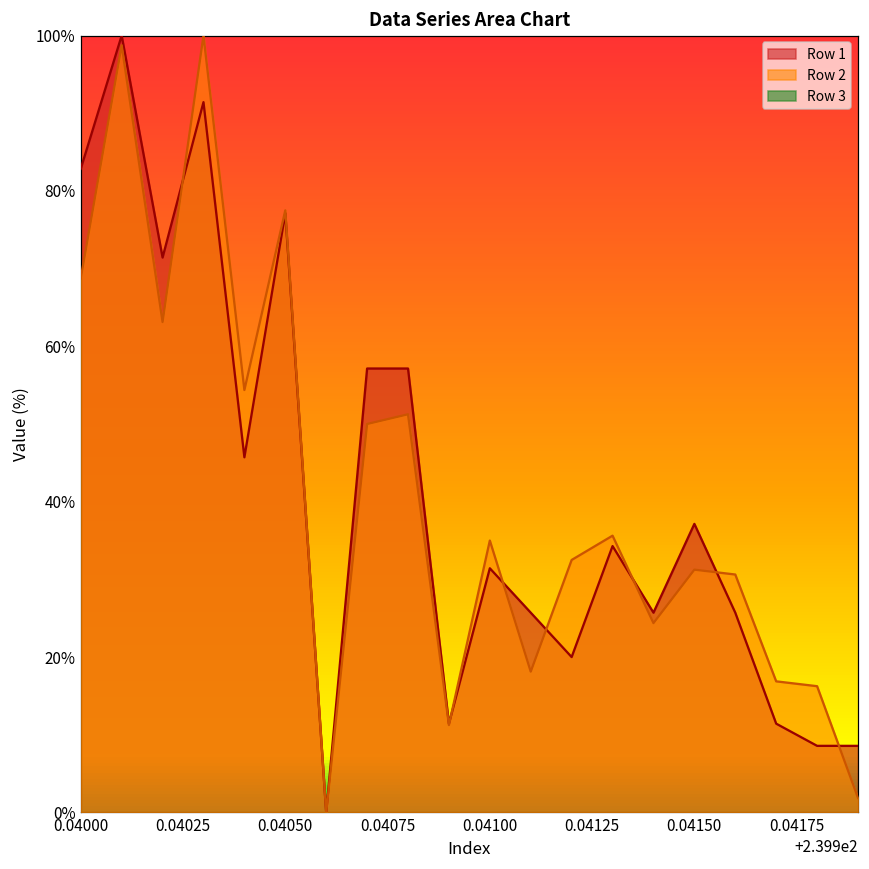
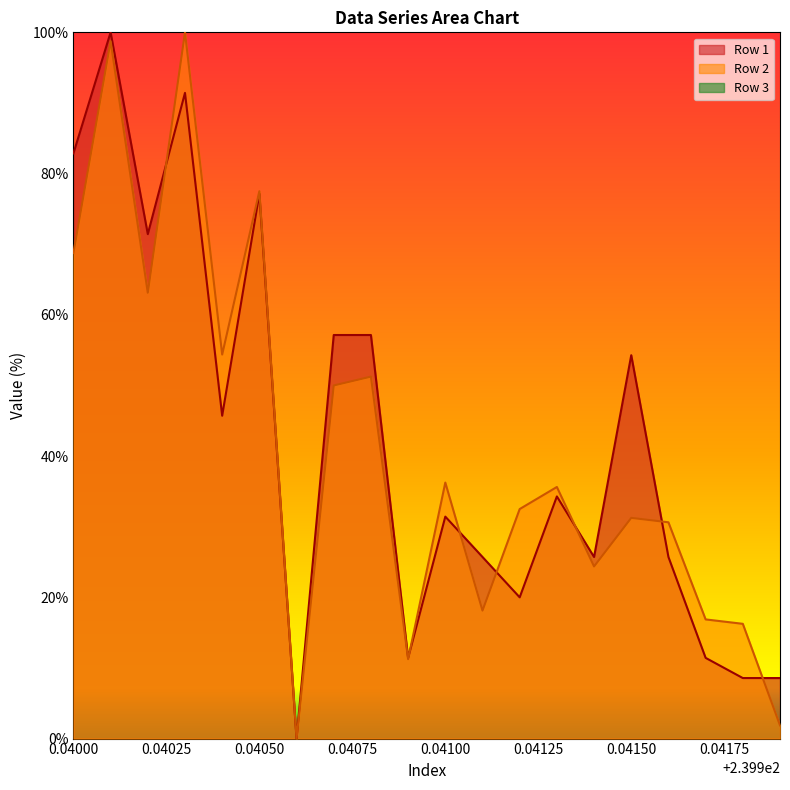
  {
    "Row 1": {
      "0.04000": "83%",
      "0.04050": "77%",
      "0.04100": "31%",
-     "0.04150": "37%"
+     "0.04150": "54%"
    },
    "Row 2": {
      "0.04000": "69%",
      "0.04050": "78%",
-     "0.04100": "35%",
+     "0.04100": "36%",
      "0.04150": "31%"
    }
  }
